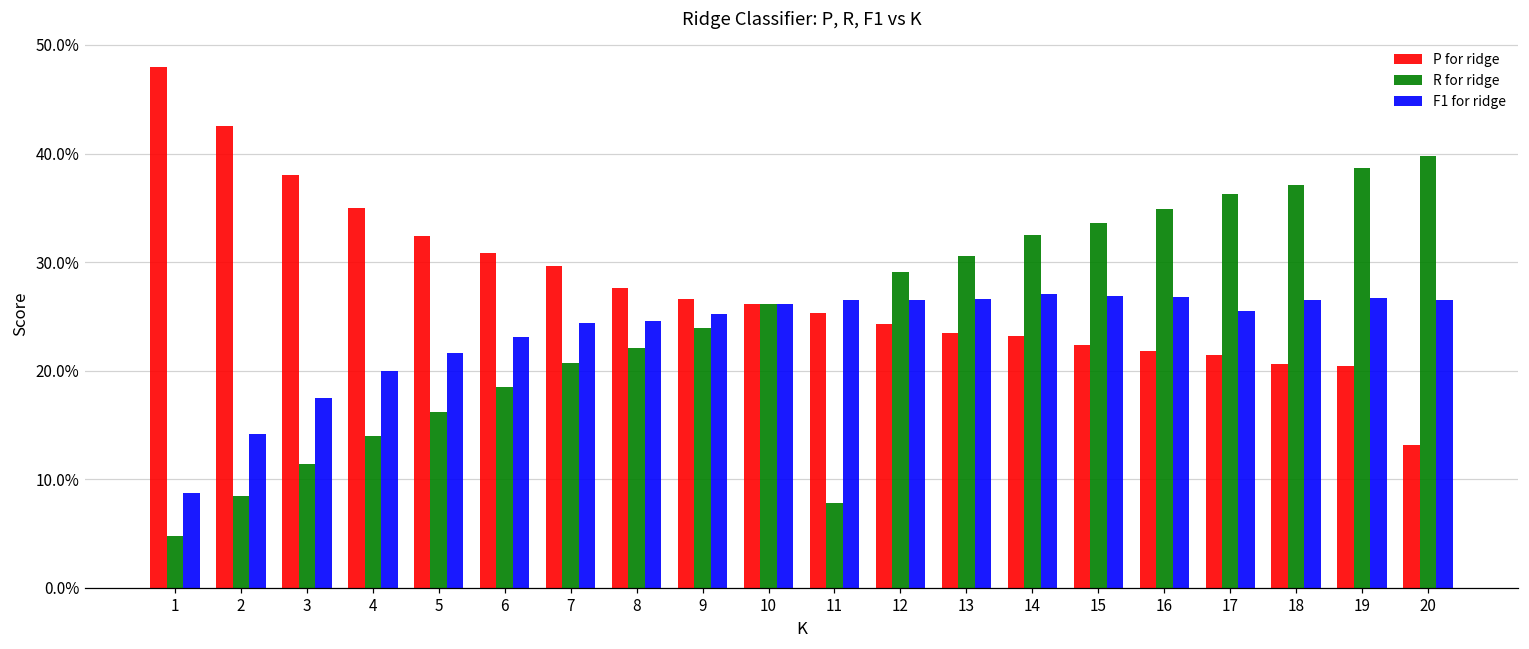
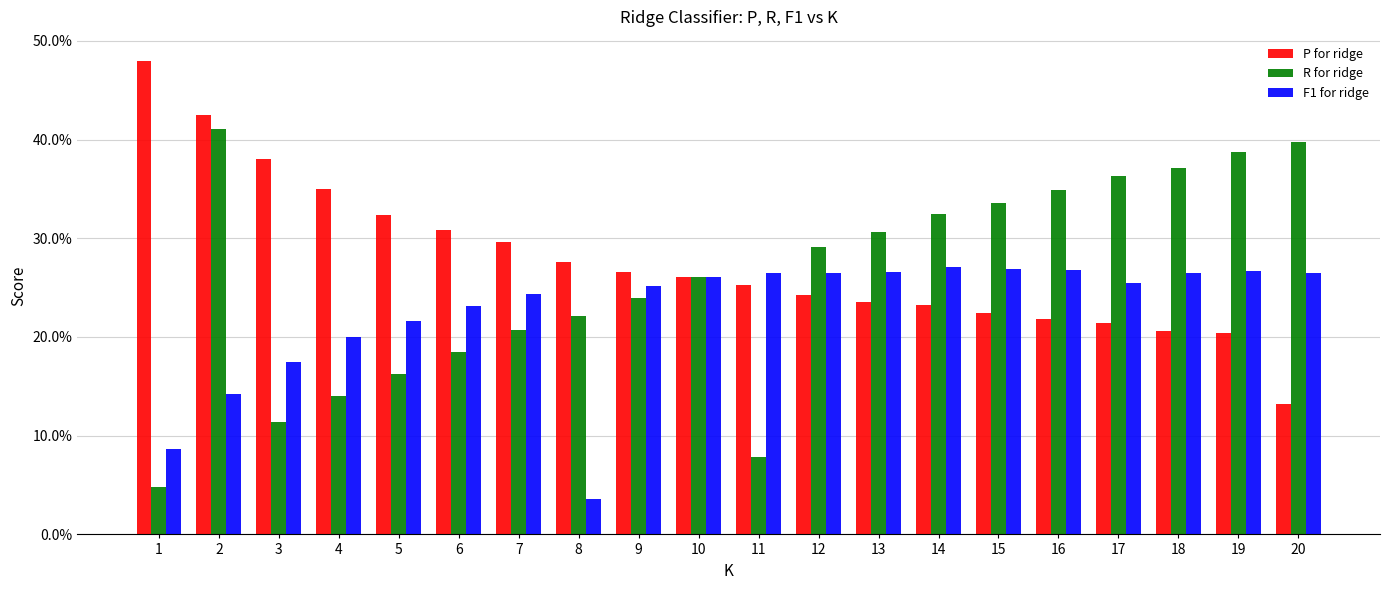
  {
    "P for ridge": {
      "1": "48%",
      "2": "43%",
      "3": "38%",
      "4": "35%",
      "5": "32%",
      "6": "31%",
      "7": "30%",
      "8": "28%",
      "9": "27%",
      "10": "26%",
      "11": "25%",
      "12": "24%",
      "13": "24%",
      "14": "23%",
      "15": "22%",
      "16": "22%",
      "17": "21%",
      "18": "21%",
      "19": "20%",
      "20": "13%"
    },
    "R for ridge": {
      "1": "5%",
-     "2": "9%",
+     "2": "41%",
      "3": "11%",
      "4": "14%",
      "5": "16%",
      "6": "19%",
      "7": "21%",
      "8": "22%",
      "9": "24%",
      "10": "26%",
      "11": "8%",
      "12": "29%",
      "13": "31%",
      "14": "33%",
      "15": "34%",
      "16": "35%",
      "17": "36%",
      "18": "37%",
      "19": "39%",
      "20": "40%"
    },
    "F1 for ridge": {
      "1": "9%",
      "2": "14%",
      "3": "18%",
      "4": "20%",
      "5": "22%",
      "6": "23%",
      "7": "24%",
-     "8": "25%",
+     "8": "4%",
      "9": "25%",
      "10": "26%",
      "11": "27%",
      "12": "27%",
      "13": "27%",
      "14": "27%",
      "15": "27%",
      "16": "27%",
      "17": "26%",
      "18": "27%",
      "19": "27%",
      "20": "27%"
    }
  }
